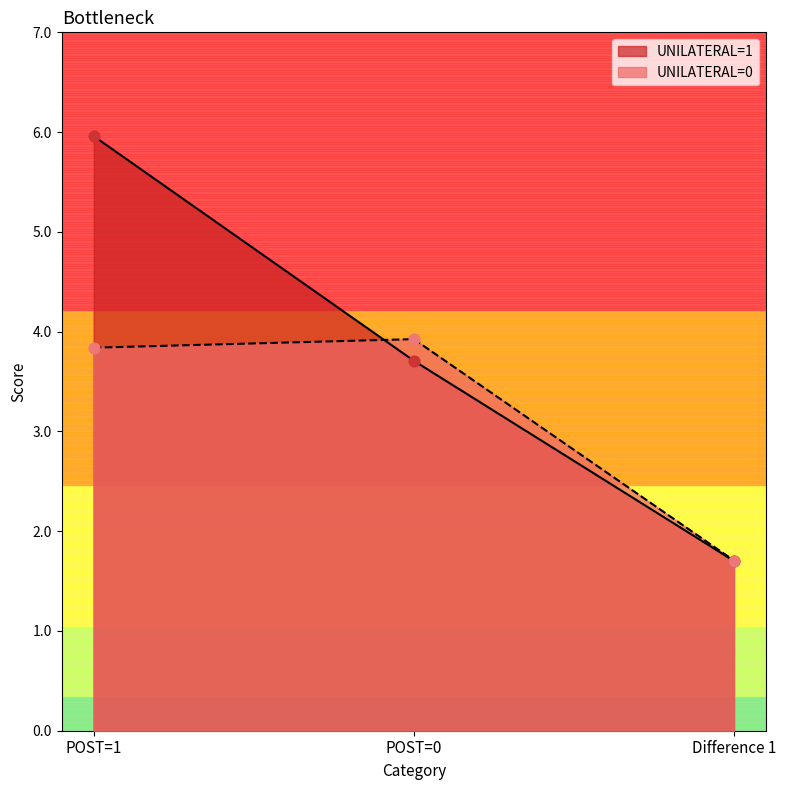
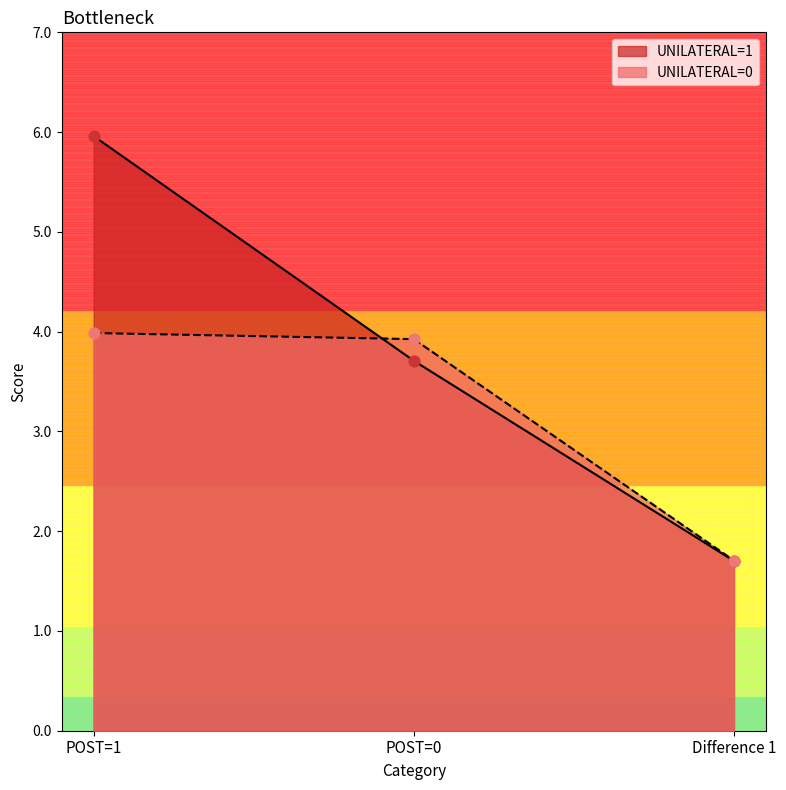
  {
    "UNILATERAL=1": {
      "POST=1": 6.0,
      "POST=0": 3.7
    },
    "UNILATERAL=0": {
-     "POST=1": 3.8,
+     "POST=1": 4.0,
      "POST=0": 3.9
    }
  }
